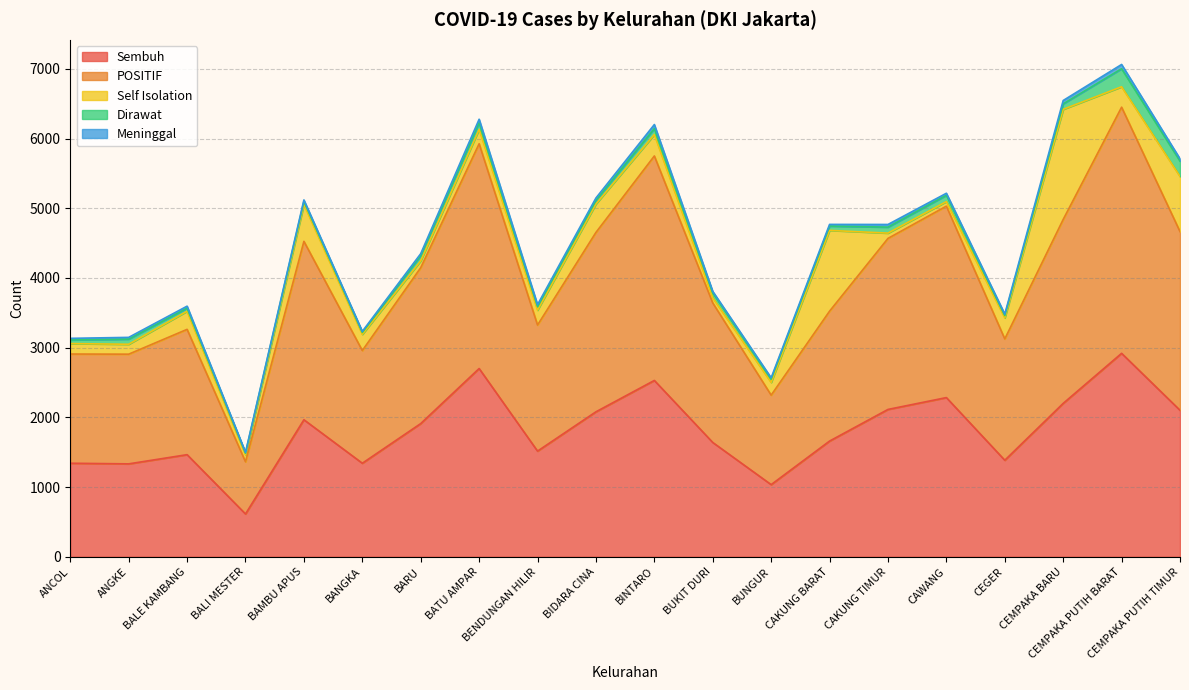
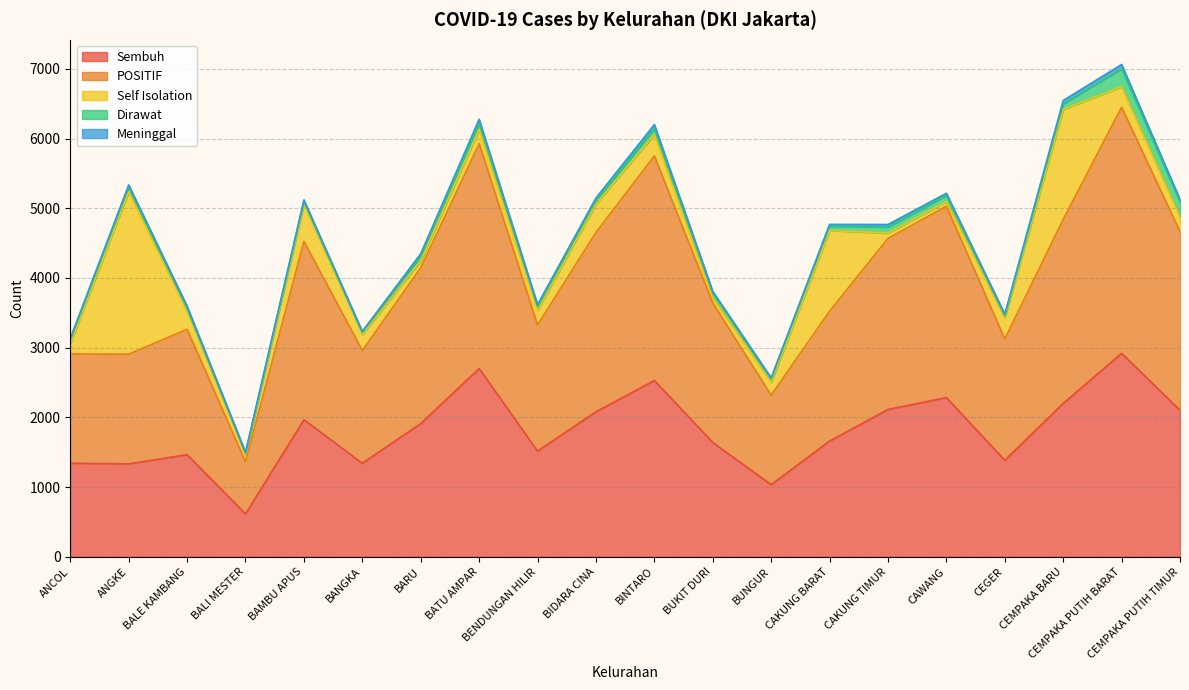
  {
    "Self Isolation": {
      "ANCOL": 200,
-     "ANGKE": 100,
+     "ANGKE": 2300,
      "BALE KAMBANG": 300,
      "BAMBU APUS": 500,
      "BARU": 100,
      "BATU AMPAR": 200,
      "BENDUNGAN HILIR": 200,
      "BIDARA CINA": 400,
      "BINTARO": 300,
      "BUKIT DURI": 100,
      "BUNGUR": 200,
      "CAKUNG BARAT": 1200,
      "CAKUNG TIMUR": 100,
      "CAWANG": 100,
      "CEMPAKA BARU": 1600,
      "CEMPAKA PUTIH BARAT": 300,
-     "CEMPAKA PUTIH TIMUR": 800
+     "CEMPAKA PUTIH TIMUR": 200
    },
    "Dirawat": {
      "BATU AMPAR": 100,
      "BINTARO": 100,
      "CAKUNG TIMUR": 100,
      "CEMPAKA BARU": 100,
      "CEMPAKA PUTIH BARAT": 300
    },
    "Meninggal": {
      "BATU AMPAR": 100,
      "BINTARO": 100,
      "CAKUNG TIMUR": 0,
      "CEMPAKA BARU": 0,
      "CEMPAKA PUTIH BARAT": 100
    }
  }
